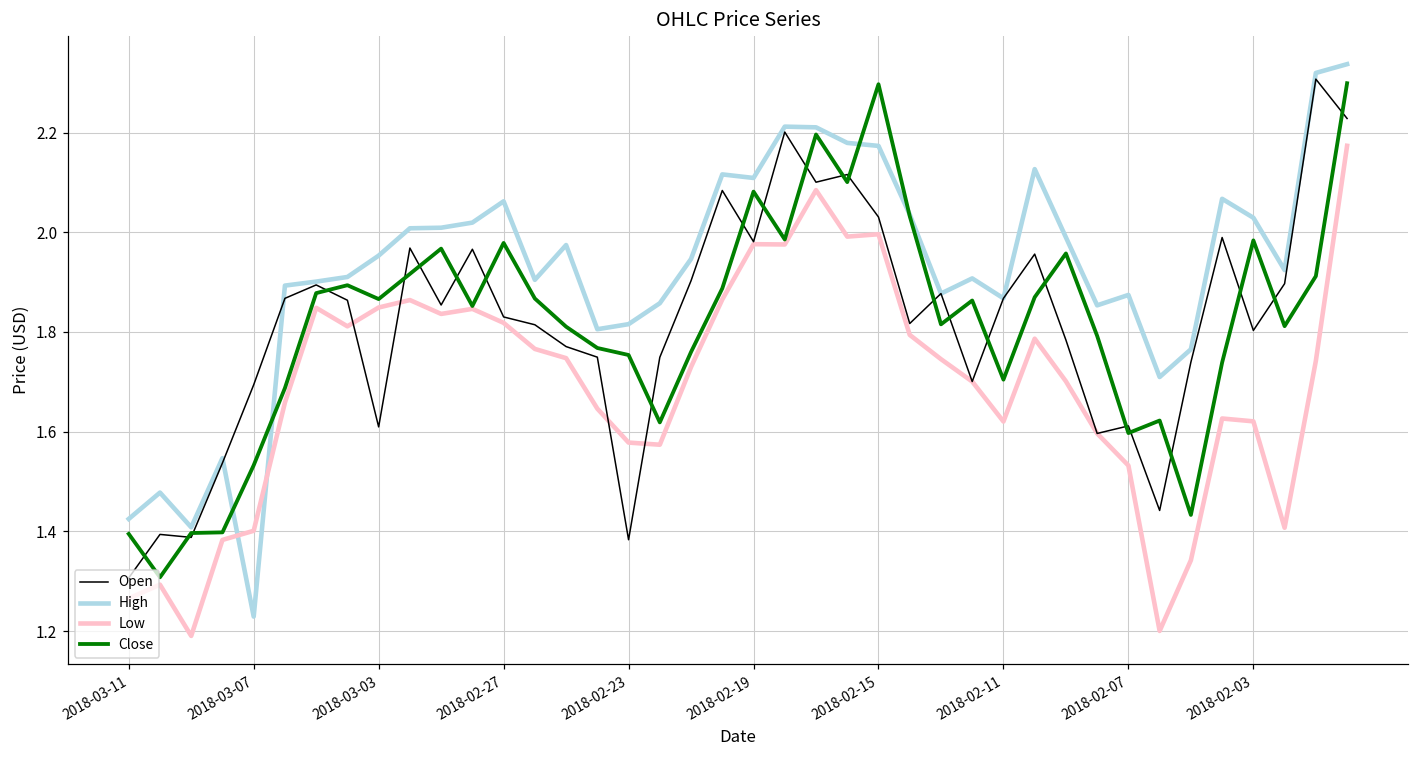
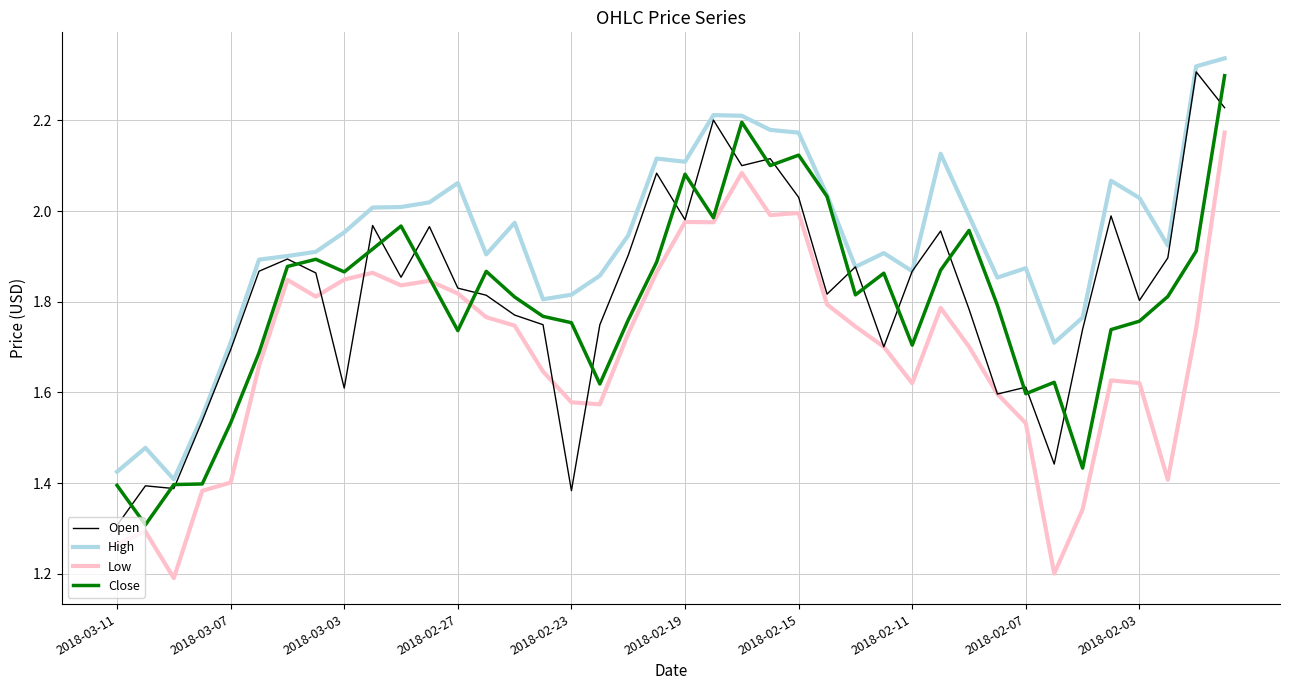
  {
    "Open": {
      "2018-03-07": 1.69,
      "2018-03-03": 1.61,
      "2018-02-27": 1.83,
      "2018-02-23": 1.38,
      "2018-02-15": 2.03,
      "2018-02-07": 1.61,
      "2018-02-03": 1.80
    },
    "High": {
      "2018-03-11": 1.42,
-     "2018-03-07": 1.23,
+     "2018-03-07": 1.71,
      "2018-03-03": 1.95,
      "2018-02-27": 2.06,
      "2018-02-23": 1.82,
      "2018-02-19": 2.11,
      "2018-02-15": 2.17,
      "2018-02-07": 1.87,
      "2018-02-03": 2.03
    },
    "Low": {
      "2018-03-07": 1.40,
      "2018-03-03": 1.85,
      "2018-02-27": 1.82,
      "2018-02-23": 1.58,
      "2018-02-15": 2.00,
      "2018-02-11": 1.62,
      "2018-02-07": 1.53,
      "2018-02-03": 1.62
    },
    "Close": {
      "2018-03-11": 1.39,
      "2018-03-07": 1.53,
      "2018-03-03": 1.87,
-     "2018-02-27": 1.98,
+     "2018-02-27": 1.74,
      "2018-02-23": 1.75,
      "2018-02-19": 2.08,
-     "2018-02-15": 2.30,
+     "2018-02-15": 2.12,
      "2018-02-11": 1.70,
      "2018-02-07": 1.60,
-     "2018-02-03": 1.98
+     "2018-02-03": 1.76
    }
  }
